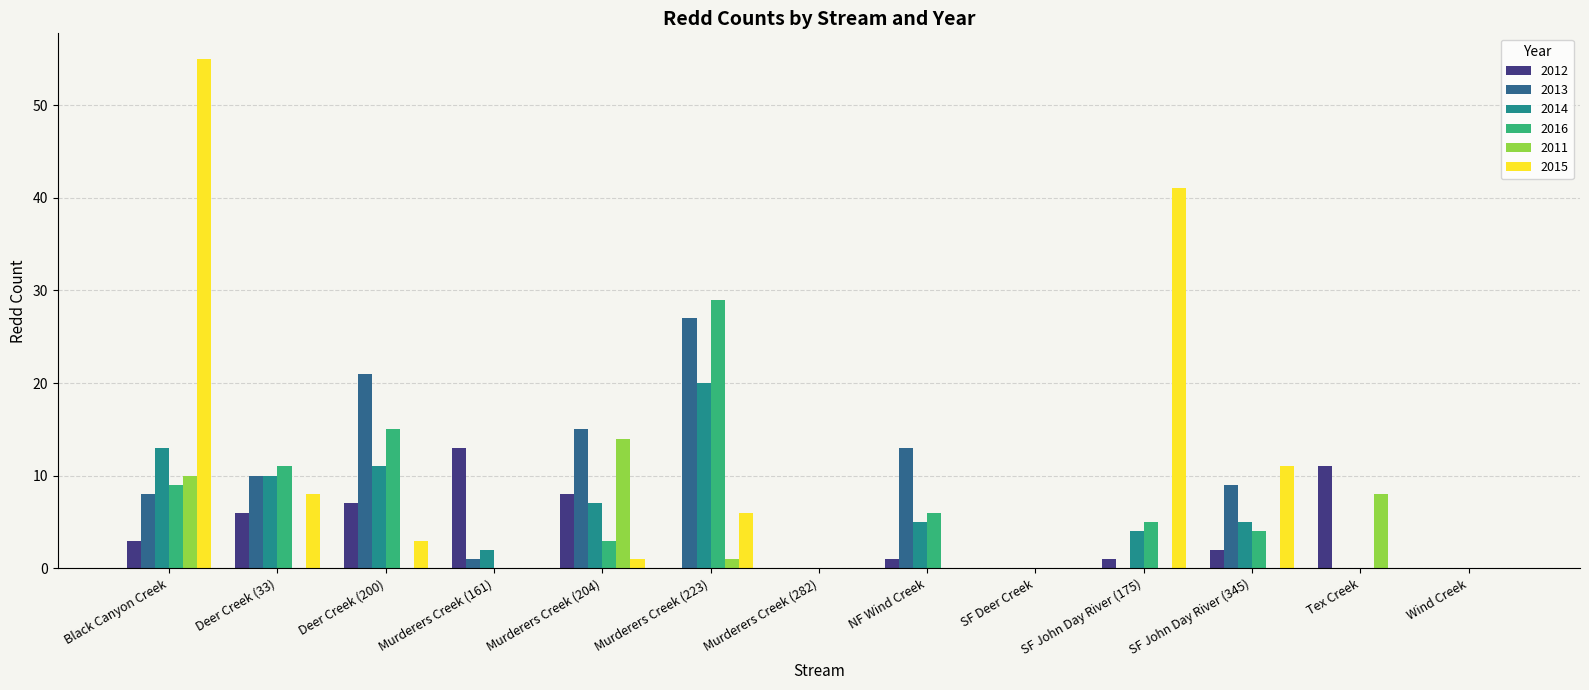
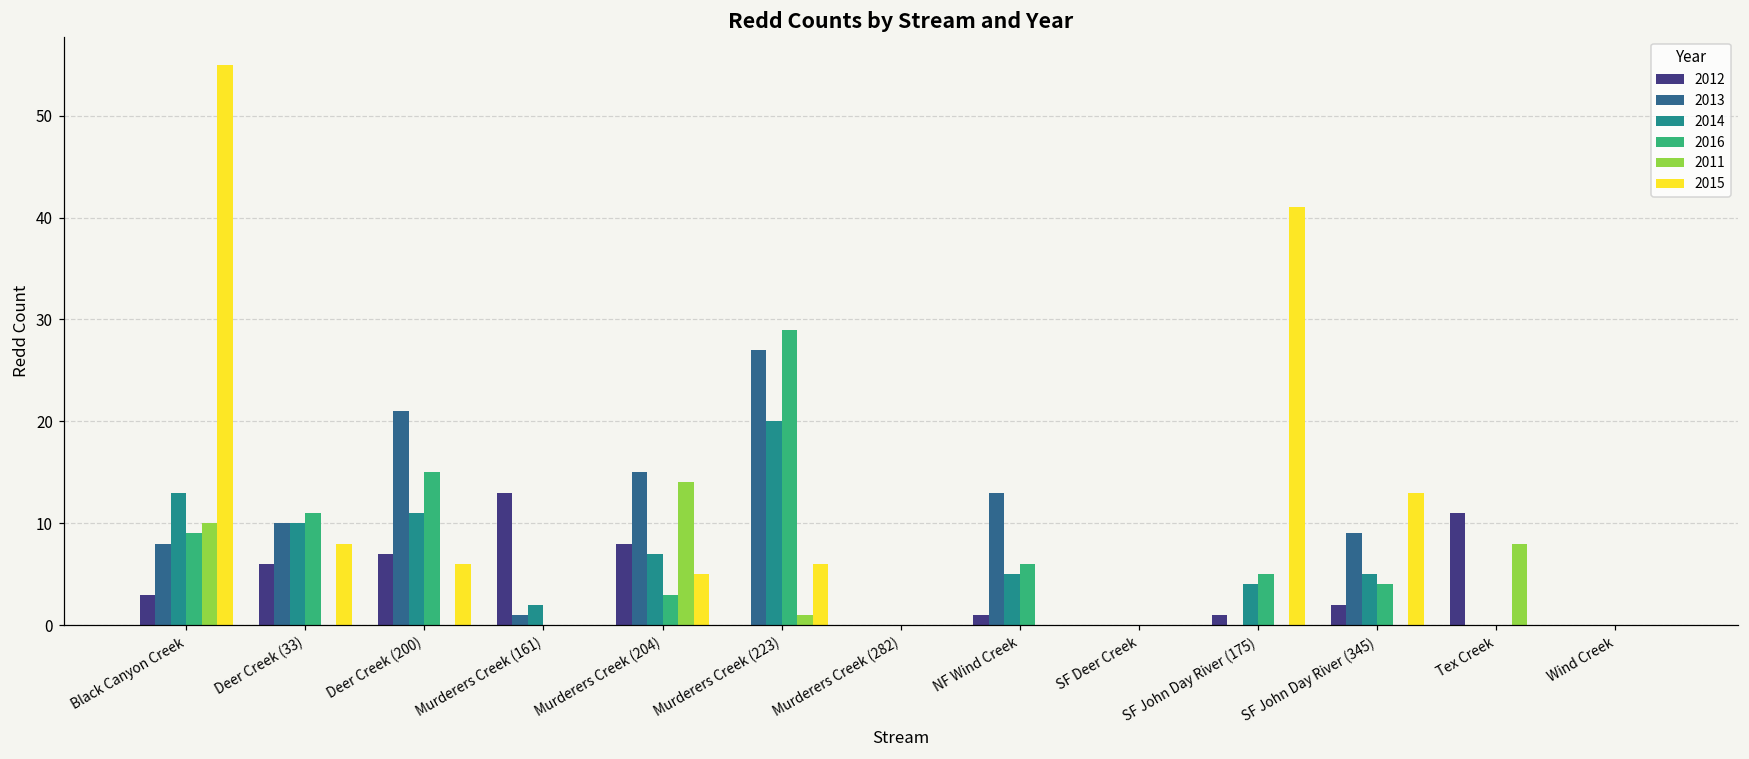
  {
    "2011": {
      "Black Canyon Creek": 10,
      "Deer Creek (33)": 0,
      "Deer Creek (200)": 0,
      "Murderers Creek (161)": 0,
      "Murderers Creek (204)": 14,
      "Murderers Creek (223)": 1,
      "Murderers Creek (282)": 0,
      "NF Wind Creek": 0,
      "SF Deer Creek": 0,
      "SF John Day River (175)": 0,
      "SF John Day River (345)": 0,
      "Tex Creek": 8,
      "Wind Creek": 0
    },
    "2015": {
      "Black Canyon Creek": 55,
      "Deer Creek (33)": 8,
-     "Deer Creek (200)": 3,
+     "Deer Creek (200)": 6,
      "Murderers Creek (161)": 0,
-     "Murderers Creek (204)": 1,
+     "Murderers Creek (204)": 5,
      "Murderers Creek (223)": 6,
      "Murderers Creek (282)": 0,
      "NF Wind Creek": 0,
      "SF Deer Creek": 0,
      "SF John Day River (175)": 41,
-     "SF John Day River (345)": 11,
+     "SF John Day River (345)": 13,
      "Tex Creek": 0,
      "Wind Creek": 0
    }
  }
